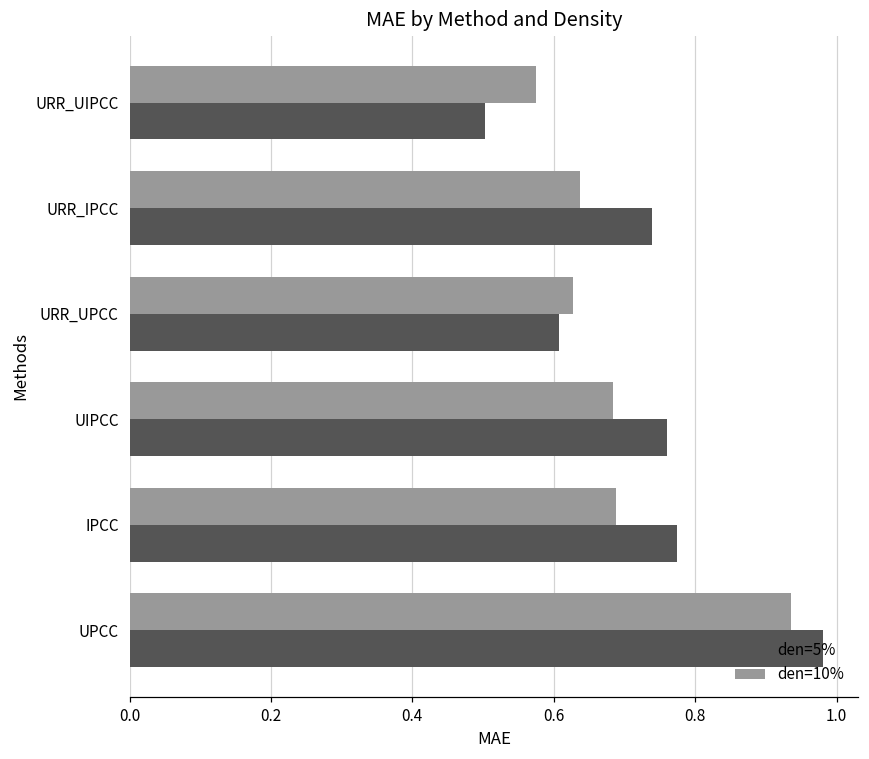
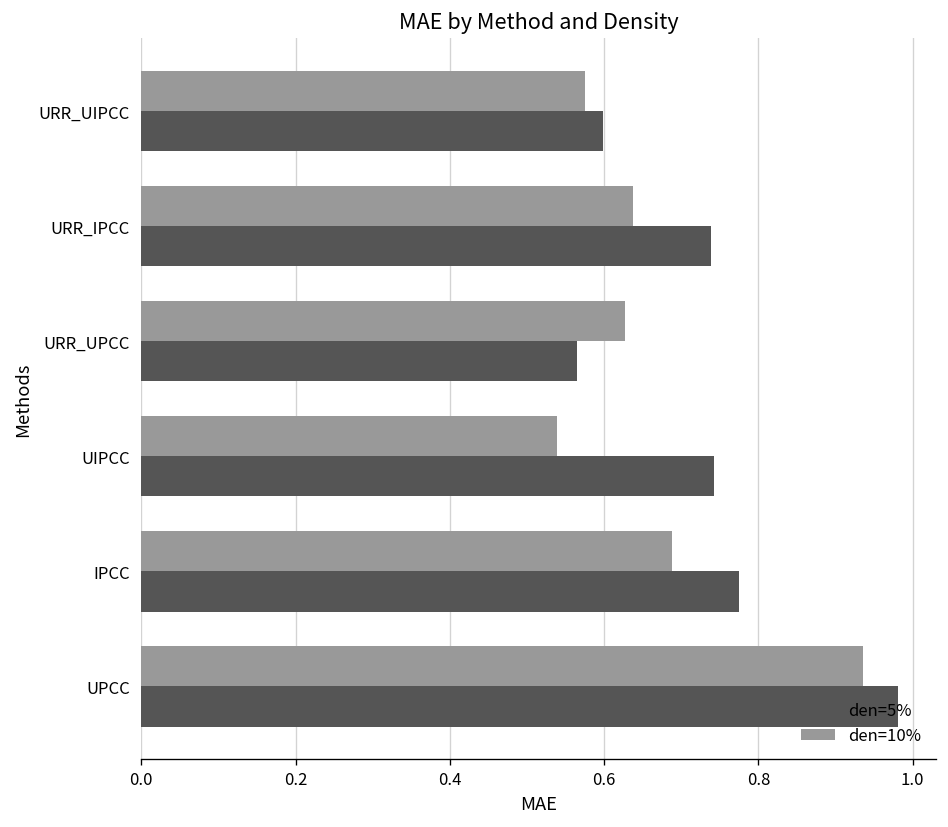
  {
    "den=5%": {
-     "URR_UIPCC": 0.50,
+     "URR_UIPCC": 0.60,
      "URR_IPCC": 0.74,
-     "URR_UPCC": 0.61,
-     "UIPCC": 0.76,
+     "URR_UPCC": 0.57,
+     "UIPCC": 0.74,
      "IPCC": 0.78,
      "UPCC": 0.98
    },
    "den=10%": {
      "URR_UIPCC": 0.58,
      "URR_IPCC": 0.64,
      "URR_UPCC": 0.63,
-     "UIPCC": 0.68,
+     "UIPCC": 0.54,
      "IPCC": 0.69,
      "UPCC": 0.94
    }
  }
